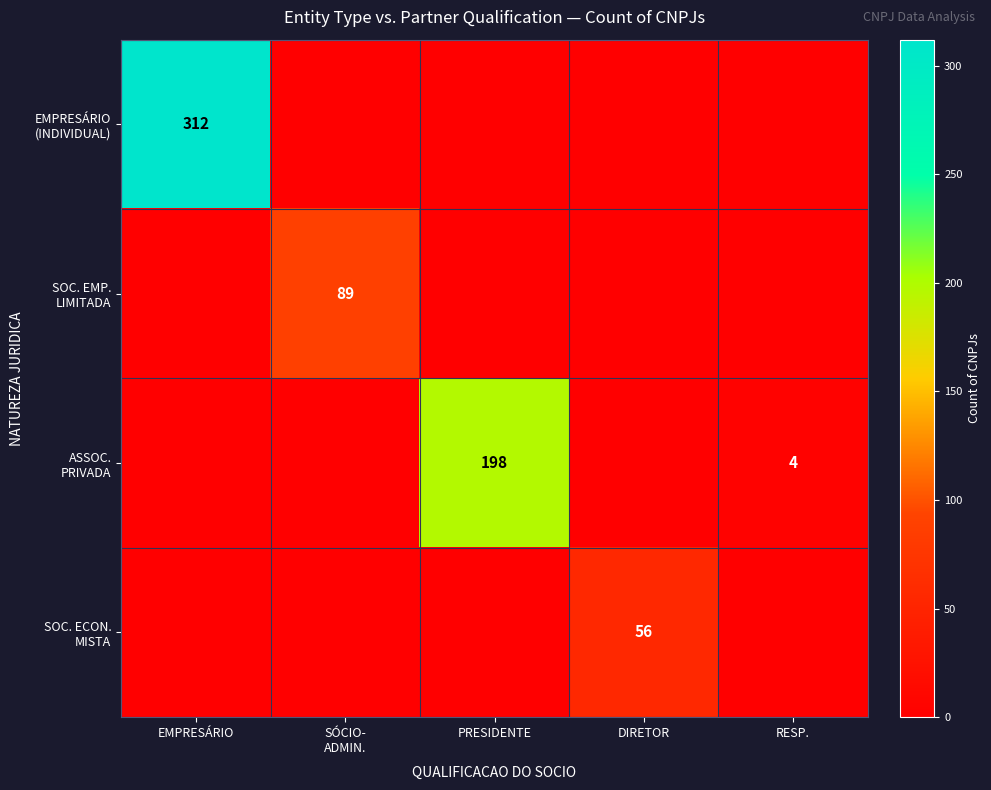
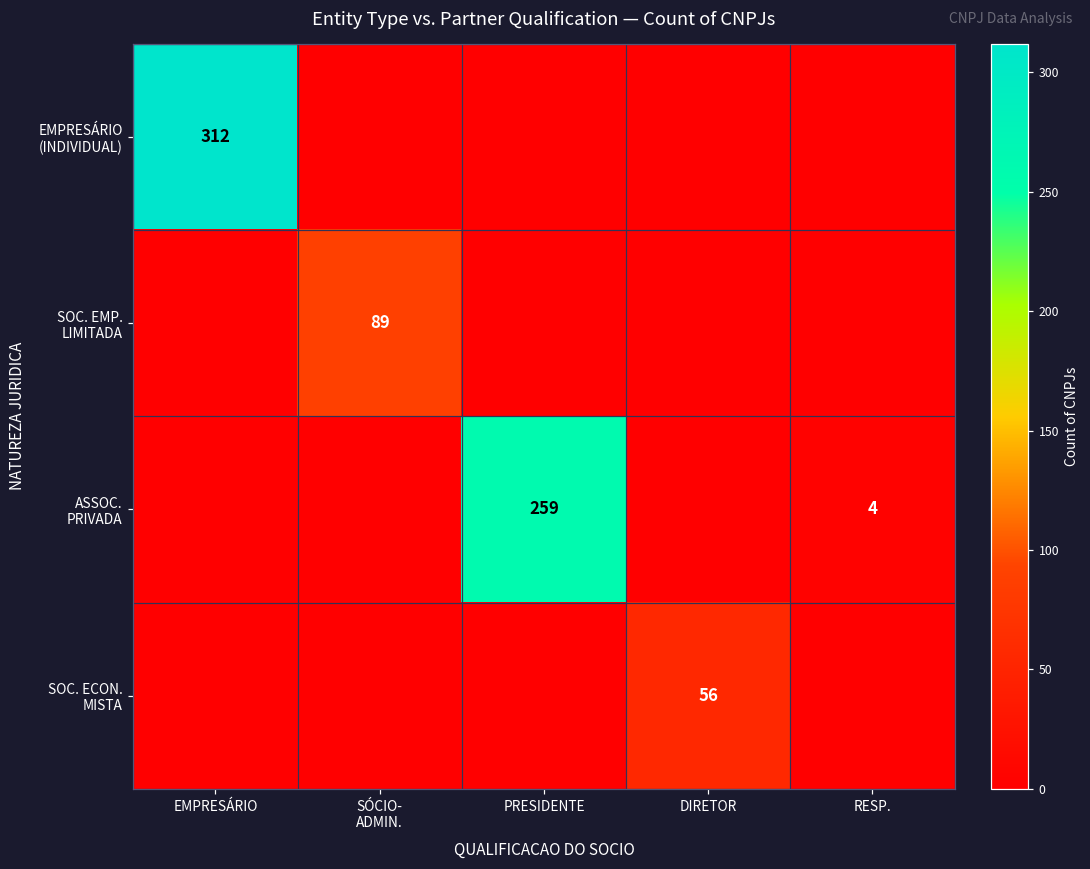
  {
    "EMPRESÁRIO (INDIVIDUAL)": {
      "EMPRESÁRIO": 312
    },
    "SOC. EMP. LIMITADA": {
      "SÓCIO- ADMIN.": 89
    },
    "ASSOC. PRIVADA": {
-     "PRESIDENTE": 198,
+     "PRESIDENTE": 259,
      "RESP.": 4
    },
    "SOC. ECON. MISTA": {
      "DIRETOR": 56
    }
  }
